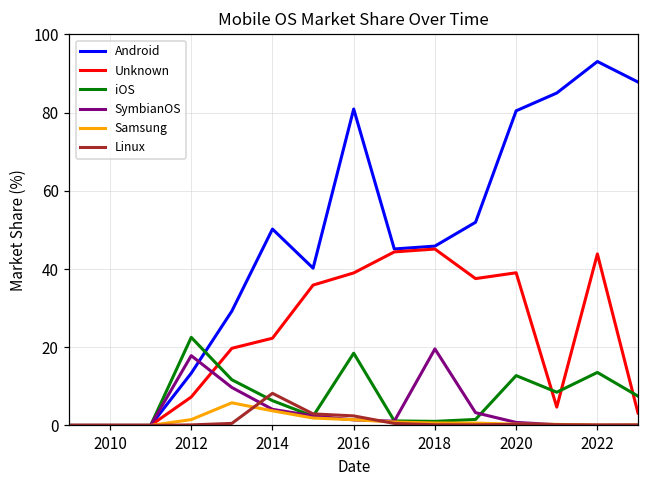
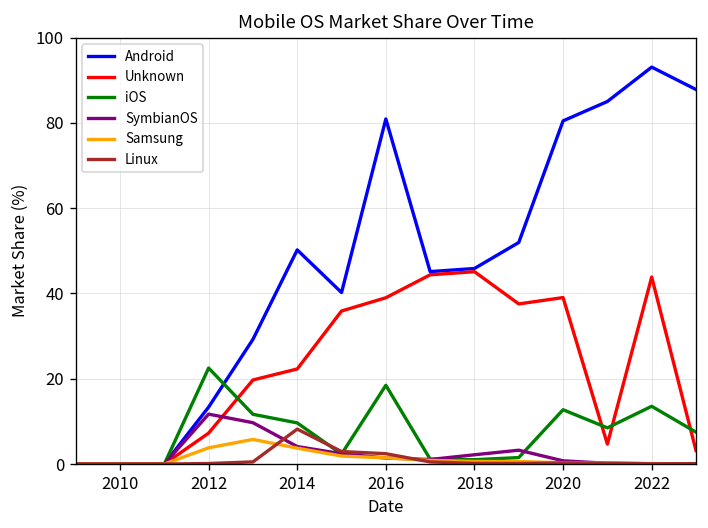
  {
    "Android": {
      "2012": 13,
      "2014": 50,
      "2016": 81,
      "2018": 46,
      "2020": 80,
      "2022": 93
    },
    "Unknown": {
      "2012": 7,
      "2014": 22,
      "2016": 39,
      "2018": 45,
      "2020": 39,
      "2022": 44
    },
    "iOS": {
      "2012": 23,
-     "2014": 6,
+     "2014": 10,
      "2016": 18,
      "2020": 13,
      "2022": 14
    },
    "SymbianOS": {
-     "2012": 18,
-     "2018": 20
+     "2012": 12,
+     "2018": 2
    },
    "Samsung": {
-     "2012": 1
+     "2012": 4
    },
    "Linux": {
      "2012": 0,
      "2014": 8,
      "2016": 2
    }
  }
